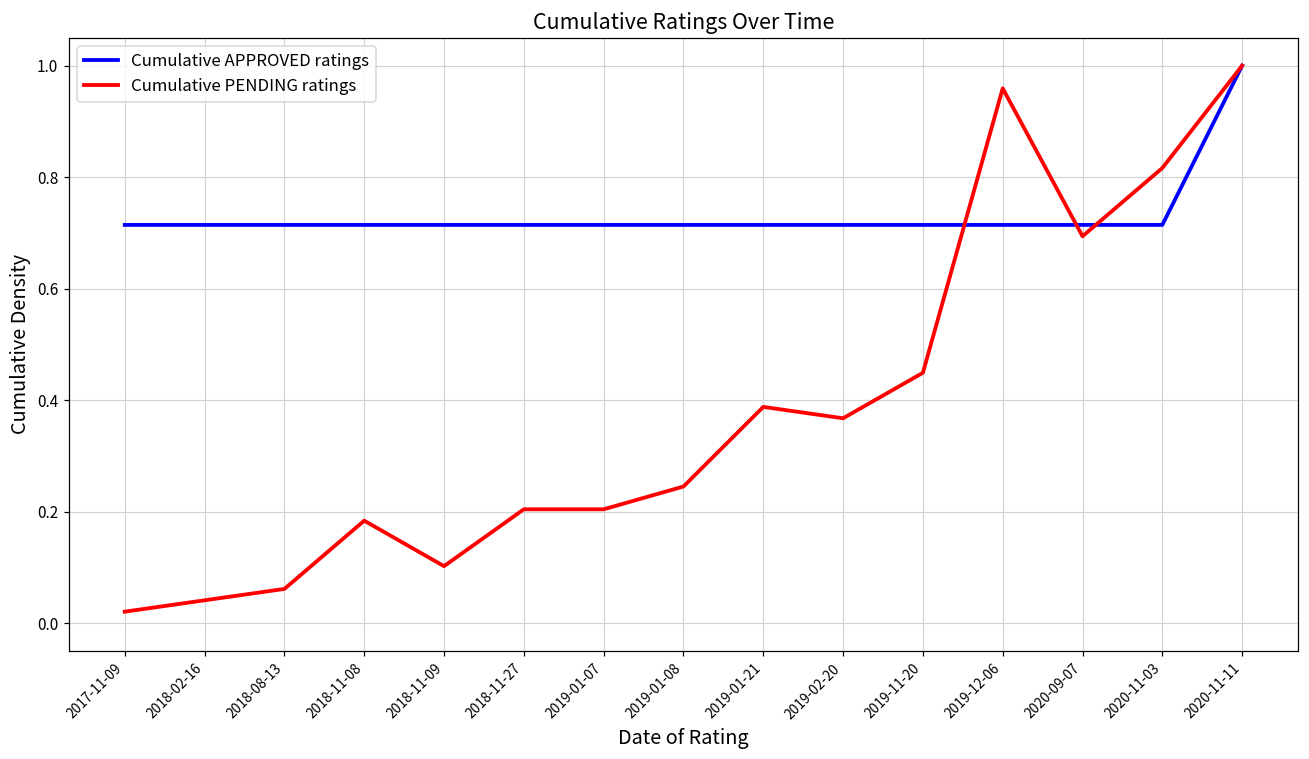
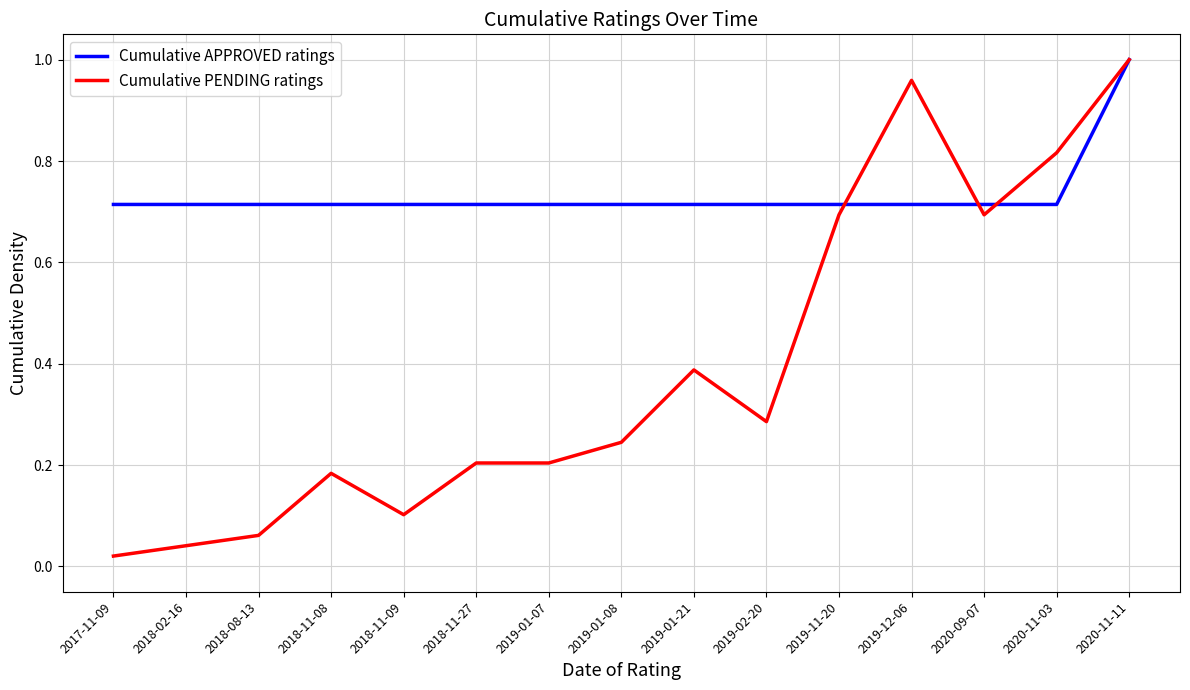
  {
    "Cumulative APPROVED ratings": {
      "2017-11-09": 0.71,
      "2018-02-16": 0.71,
      "2018-08-13": 0.71,
      "2018-11-08": 0.71,
      "2018-11-09": 0.71,
      "2018-11-27": 0.71,
      "2019-01-07": 0.71,
      "2019-01-08": 0.71,
      "2019-01-21": 0.71,
      "2019-02-20": 0.71,
      "2019-11-20": 0.71,
      "2019-12-06": 0.71,
      "2020-09-07": 0.71,
      "2020-11-03": 0.71
    },
    "Cumulative PENDING ratings": {
      "2017-11-09": 0.02,
      "2018-02-16": 0.04,
      "2018-08-13": 0.06,
      "2018-11-08": 0.18,
      "2018-11-09": 0.10,
      "2018-11-27": 0.20,
      "2019-01-07": 0.20,
      "2019-01-08": 0.24,
      "2019-01-21": 0.39,
-     "2019-02-20": 0.37,
-     "2019-11-20": 0.45,
+     "2019-02-20": 0.29,
+     "2019-11-20": 0.69,
      "2019-12-06": 0.96,
      "2020-09-07": 0.69,
      "2020-11-03": 0.82
    }
  }
